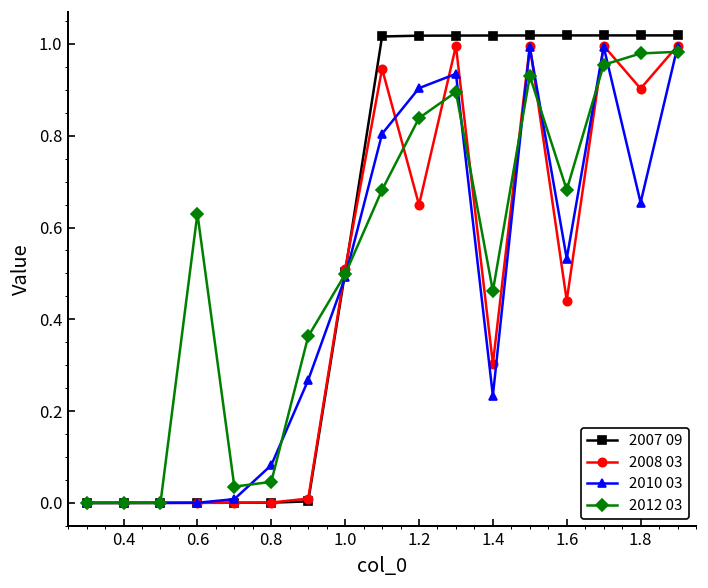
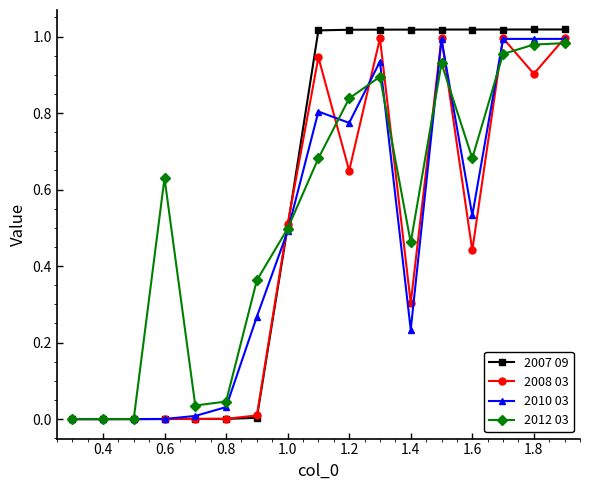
  {
    "2007 09": {
      "1.2": 1.02,
      "1.4": 1.02,
      "1.6": 1.02,
      "1.8": 1.02
    },
    "2008 03": {
      "1.0": 0.51,
      "1.2": 0.65,
      "1.4": 0.30,
      "1.6": 0.44,
      "1.8": 0.90
    },
    "2010 03": {
-     "0.8": 0.08,
+     "0.8": 0.03,
      "1.0": 0.49,
-     "1.2": 0.90,
+     "1.2": 0.77,
      "1.4": 0.23,
      "1.6": 0.53,
-     "1.8": 0.65
+     "1.8": 0.99
    },
    "2012 03": {
      "0.6": 0.63,
      "0.8": 0.05,
      "1.2": 0.84,
      "1.4": 0.46,
      "1.6": 0.68,
      "1.8": 0.98
    }
  }
